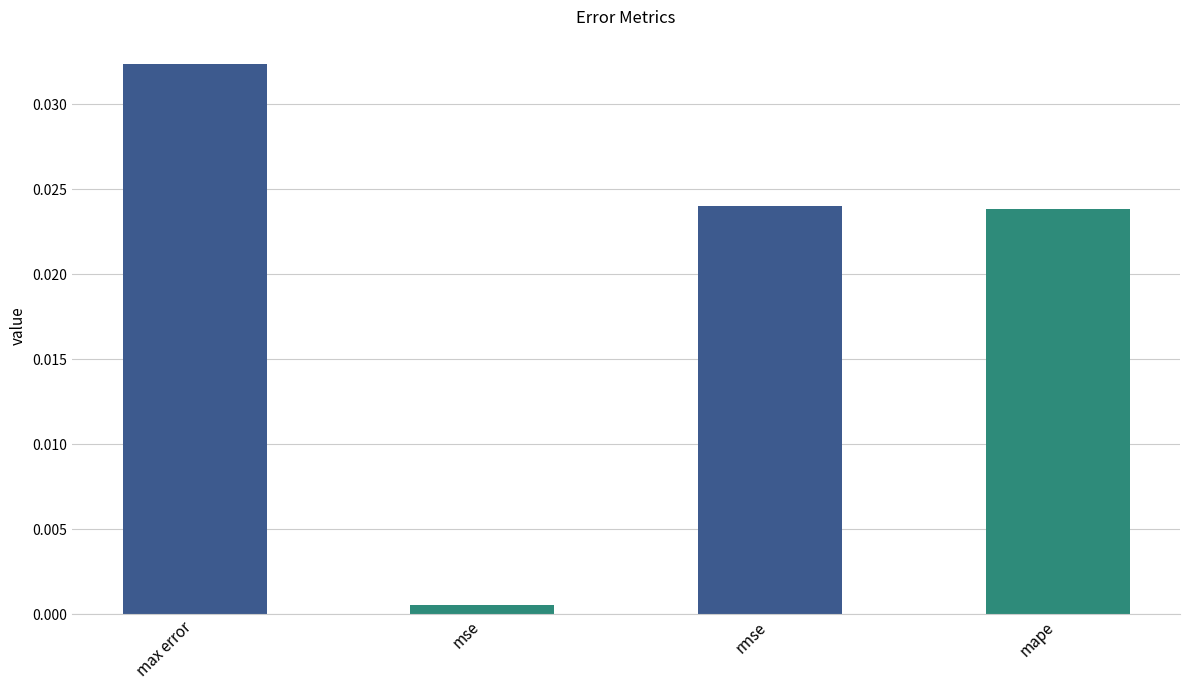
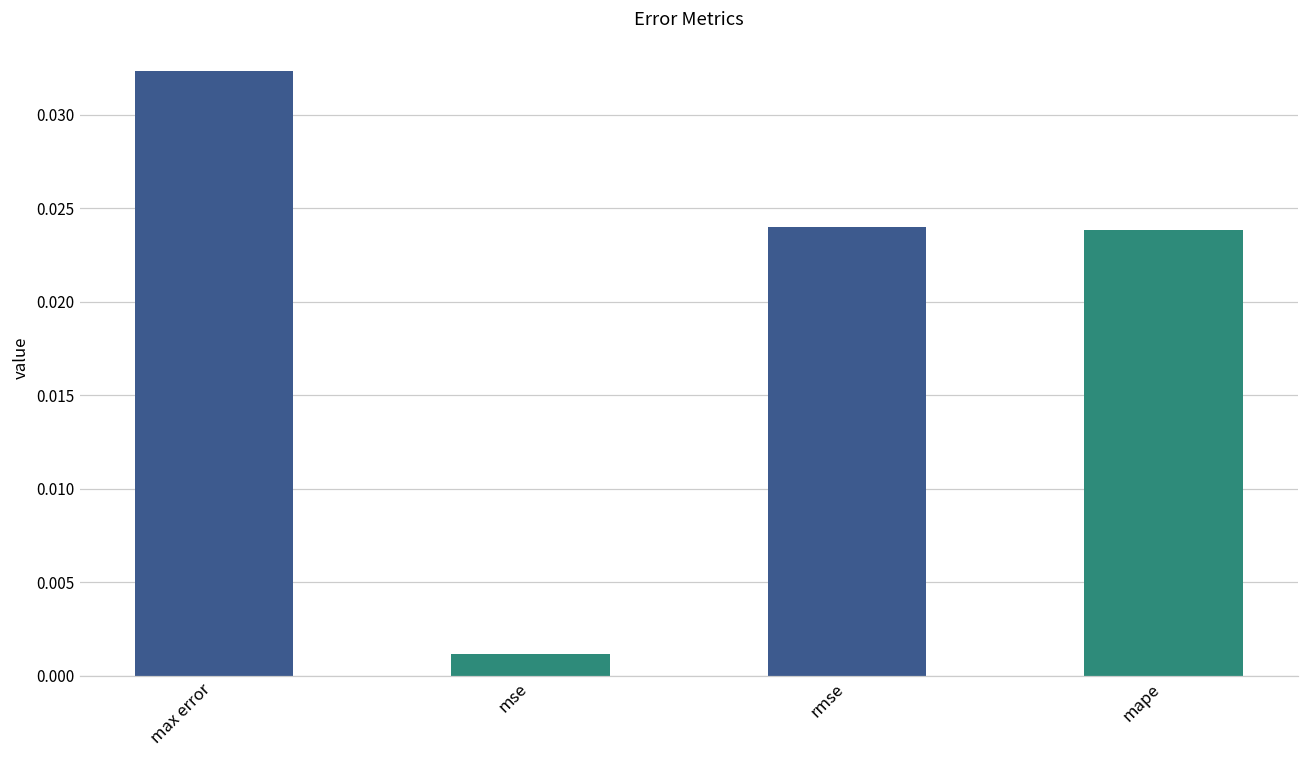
  {
    "max error": 0.0323,
-   "mse": 0.0006,
+   "mse": 0.0012,
    "rmse": 0.0240,
    "mape": 0.0239
  }
